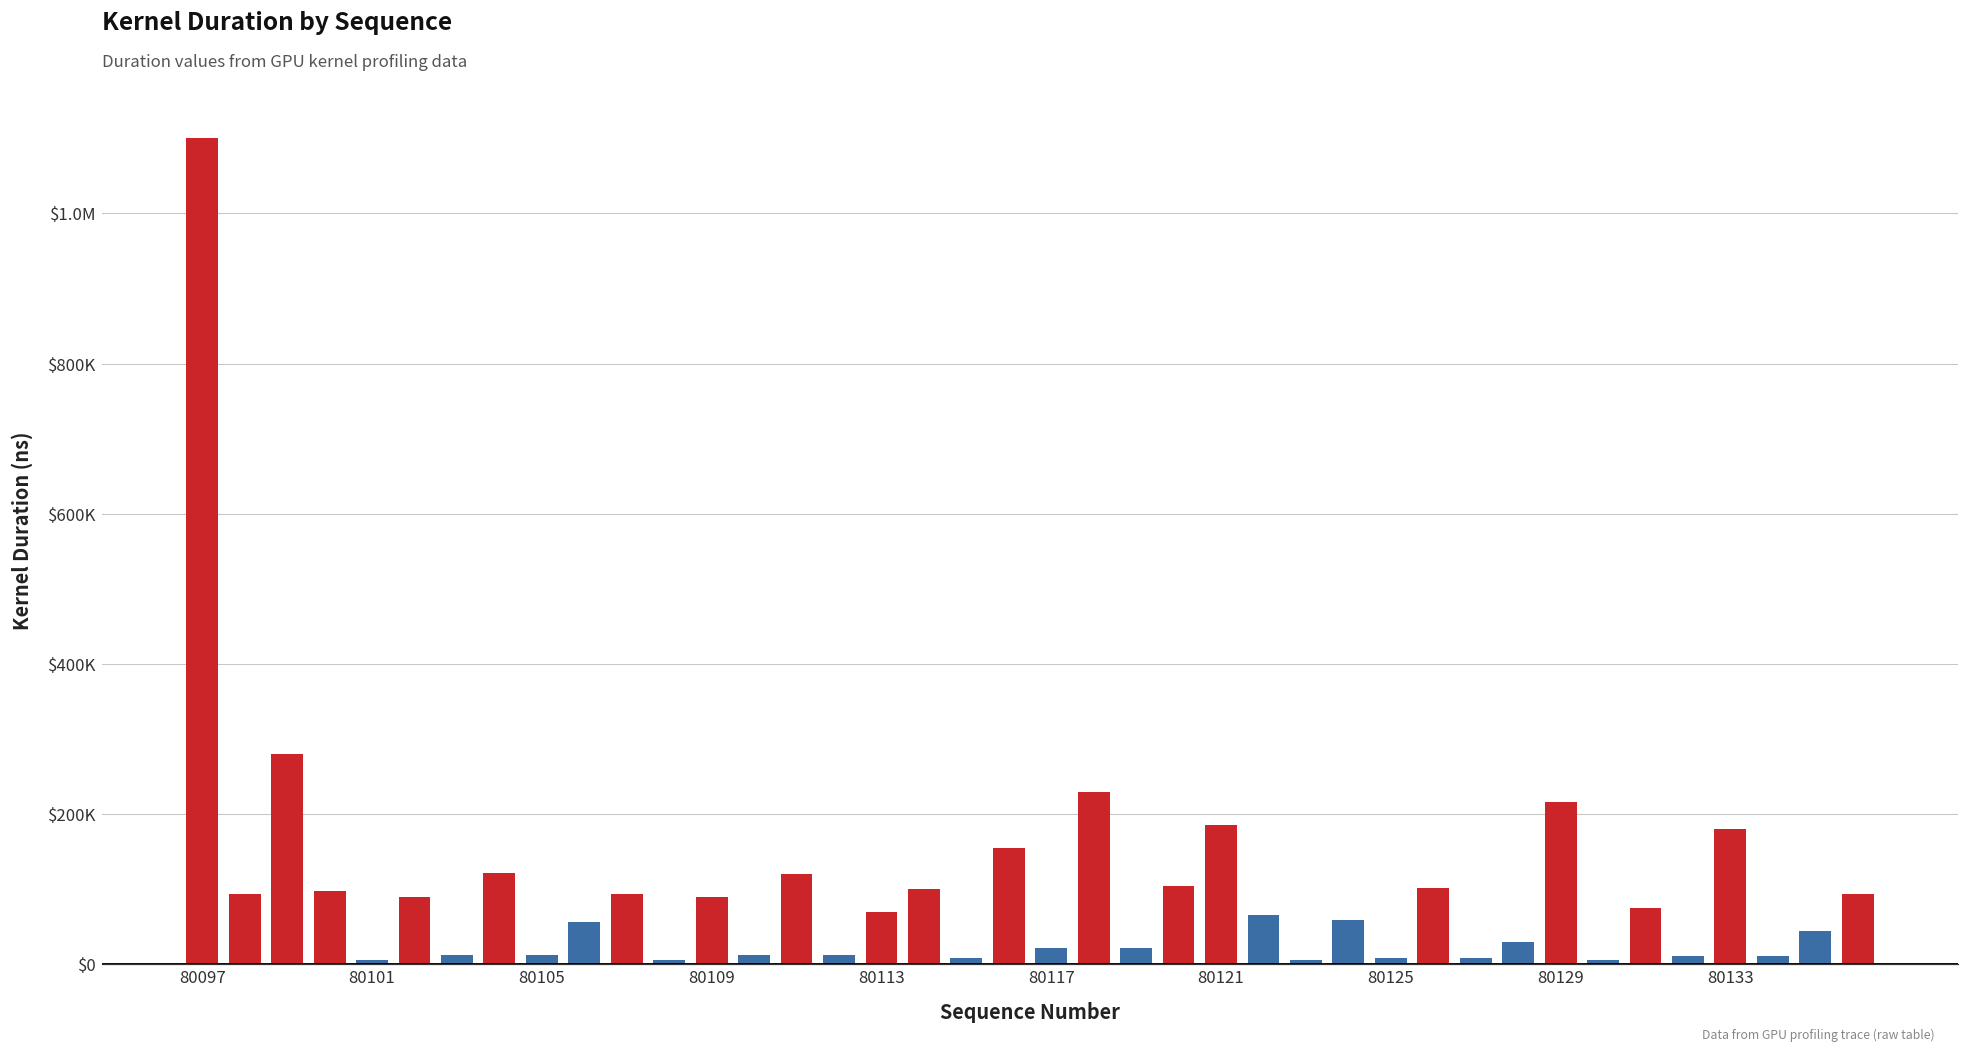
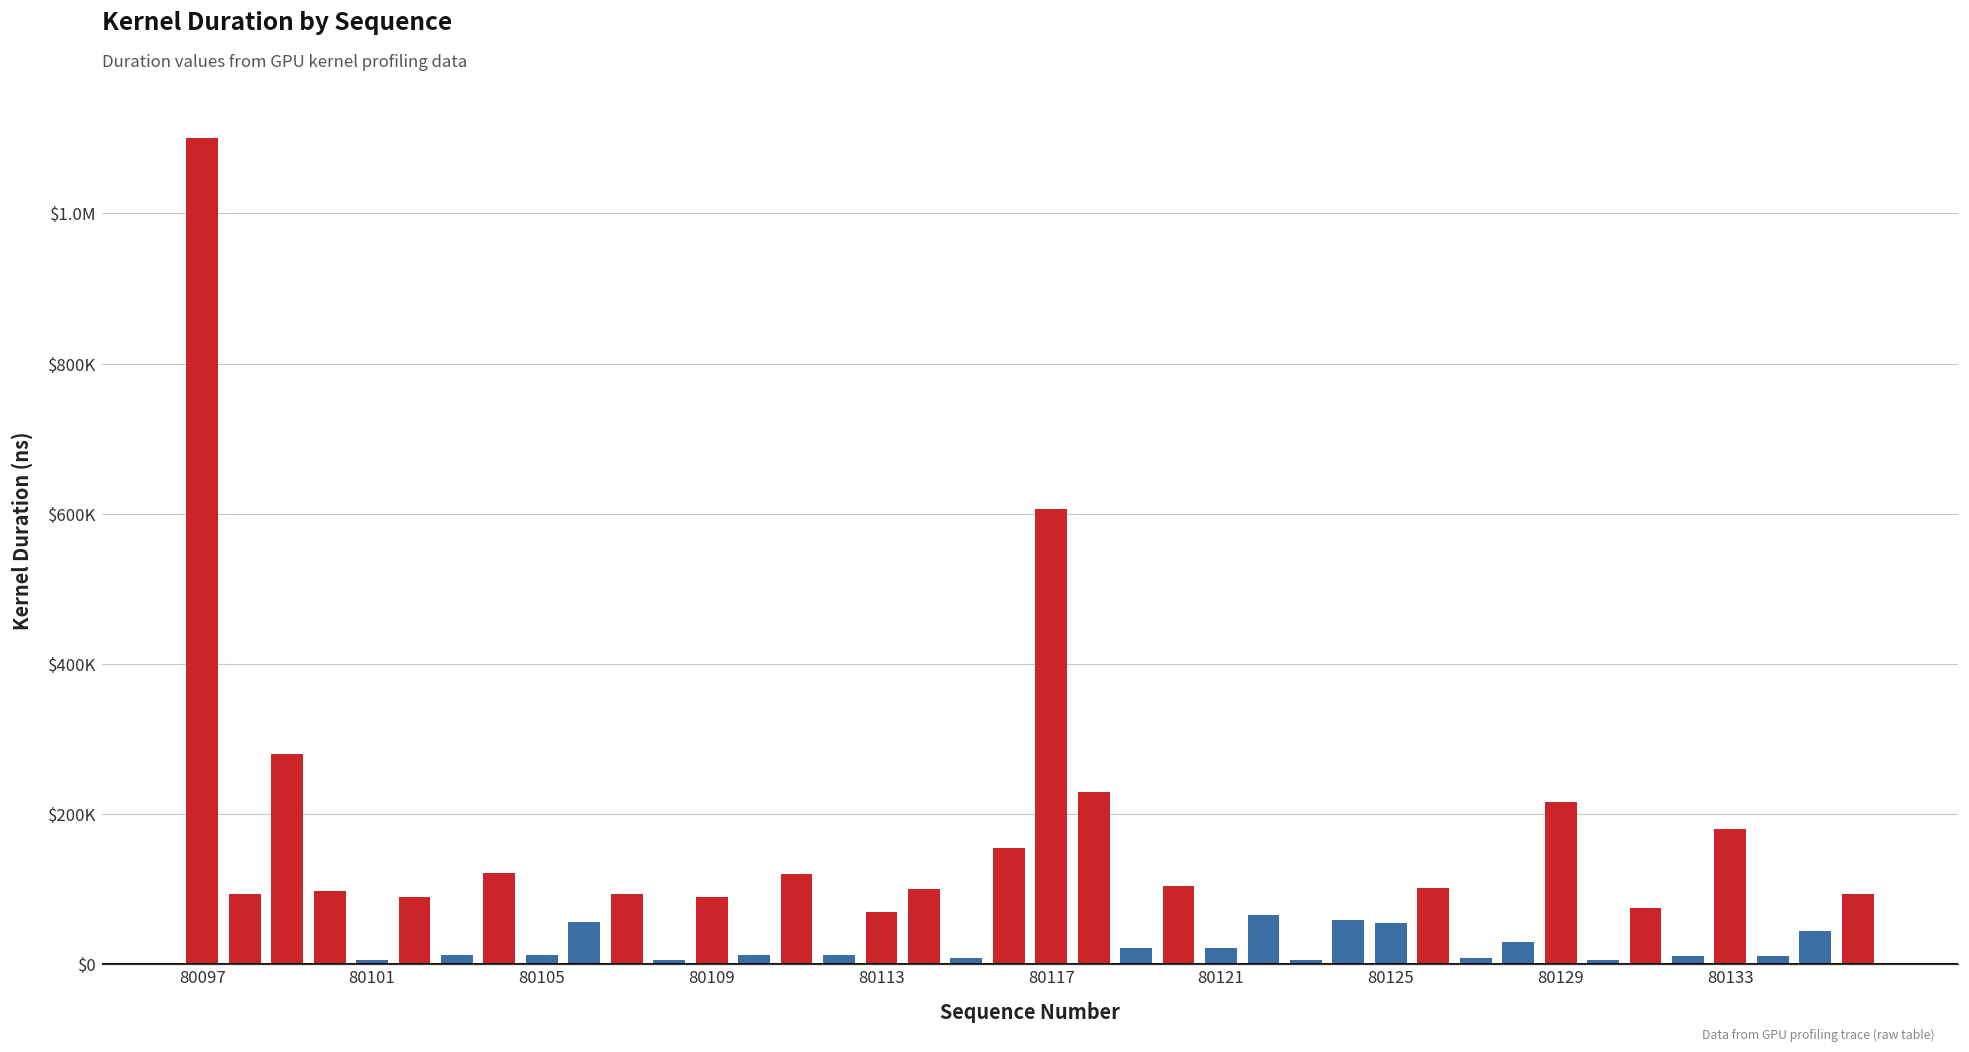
  {
    "80097": "$1100000",
    "80101": "$10000",
    "80105": "$10000",
    "80109": "$90000",
    "80113": "$70000",
-   "80117": "$20000",
-   "80121": "$190000",
-   "80125": "$10000",
+   "80117": "$610000",
+   "80121": "$20000",
+   "80125": "$50000",
    "80129": "$220000",
    "80133": "$180000"
  }
